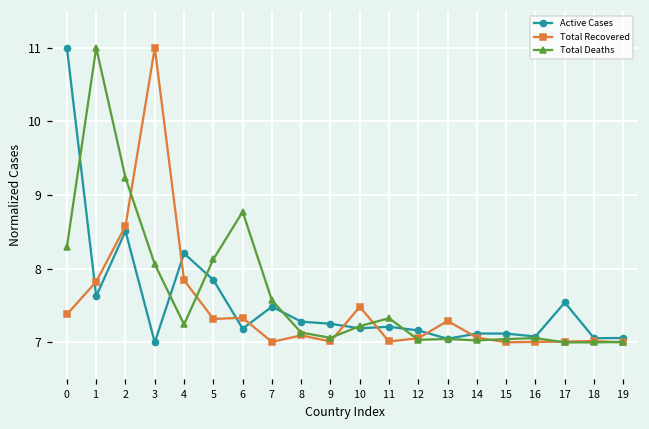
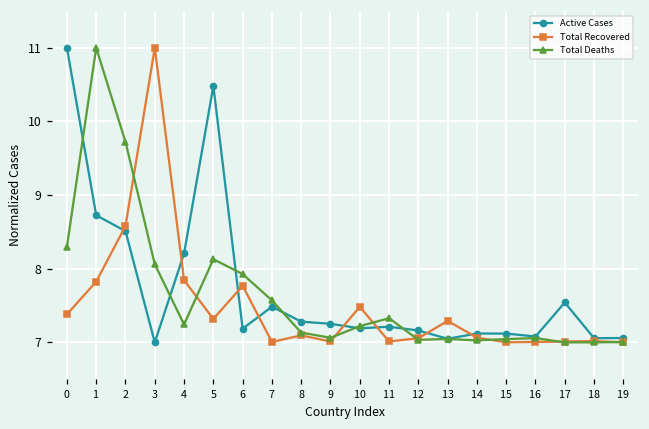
  {
    "Active Cases": {
      "0": 11.0,
-     "1": 7.6,
+     "1": 8.7,
      "2": 8.5,
      "3": 7.0,
      "4": 8.2,
-     "5": 7.8,
+     "5": 10.5,
      "6": 7.2,
      "7": 7.5,
      "8": 7.3,
      "9": 7.3,
      "11": 7.2,
      "12": 7.2,
      "14": 7.1,
      "15": 7.1,
      "17": 7.5,
      "18": 7.1,
      "19": 7.1
    },
    "Total Recovered": {
      "0": 7.4,
      "1": 7.8,
      "2": 8.6,
      "3": 11.0,
      "4": 7.8,
      "5": 7.3,
-     "6": 7.3,
+     "6": 7.8,
      "7": 7.0,
      "9": 7.0,
      "10": 7.5,
      "11": 7.0,
      "13": 7.3,
      "14": 7.1,
      "15": 7.0,
      "16": 7.0
    },
    "Total Deaths": {
      "0": 8.3,
      "1": 11.0,
-     "2": 9.2,
+     "2": 9.7,
      "3": 8.1,
      "4": 7.2,
      "5": 8.1,
-     "6": 8.8,
+     "6": 7.9,
      "7": 7.6,
      "9": 7.1,
      "11": 7.3,
      "14": 7.0,
      "15": 7.0
    }
  }
